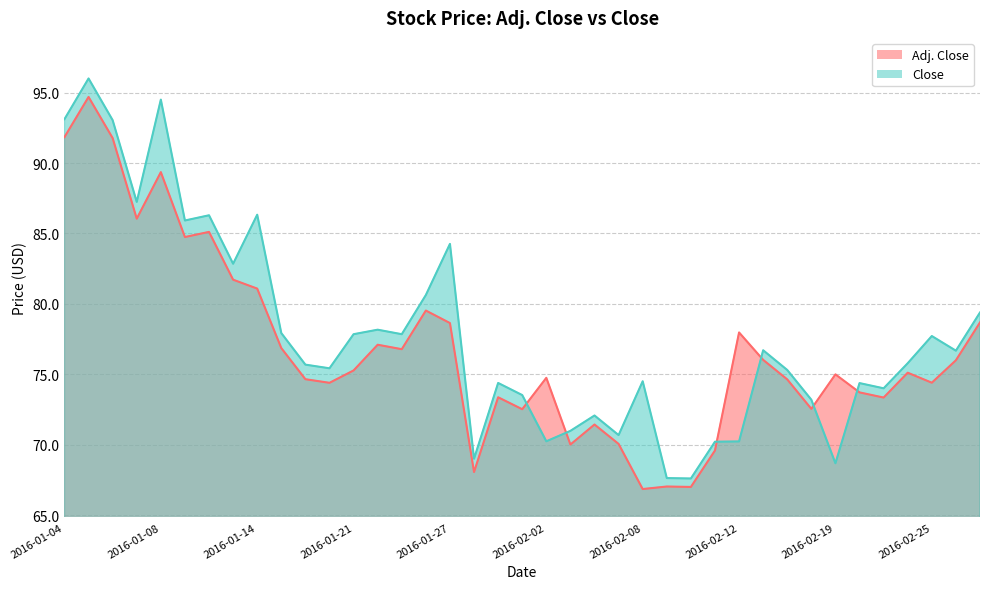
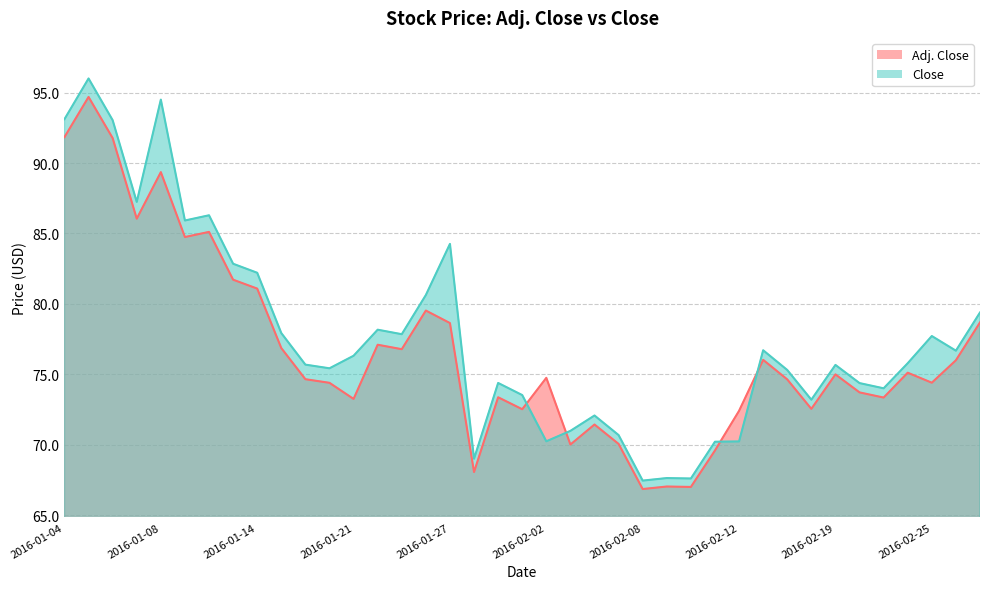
  {
    "Adj. Close": {
      "2016-01-04": 91.8,
      "2016-01-08": 89.4,
      "2016-01-14": 81.1,
-     "2016-01-21": 75.3,
+     "2016-01-21": 73.3,
      "2016-01-27": 78.6,
      "2016-02-02": 74.8,
      "2016-02-08": 66.9,
-     "2016-02-12": 78.0,
+     "2016-02-12": 72.4,
      "2016-02-19": 75.0,
      "2016-02-25": 74.4
    },
    "Close": {
      "2016-01-04": 93.1,
      "2016-01-08": 94.5,
-     "2016-01-14": 86.3,
-     "2016-01-21": 77.9,
+     "2016-01-14": 82.2,
+     "2016-01-21": 76.3,
      "2016-01-27": 84.3,
      "2016-02-02": 70.3,
-     "2016-02-08": 74.5,
+     "2016-02-08": 67.5,
      "2016-02-12": 70.2,
-     "2016-02-19": 68.7,
+     "2016-02-19": 75.7,
      "2016-02-25": 77.7
    }
  }
